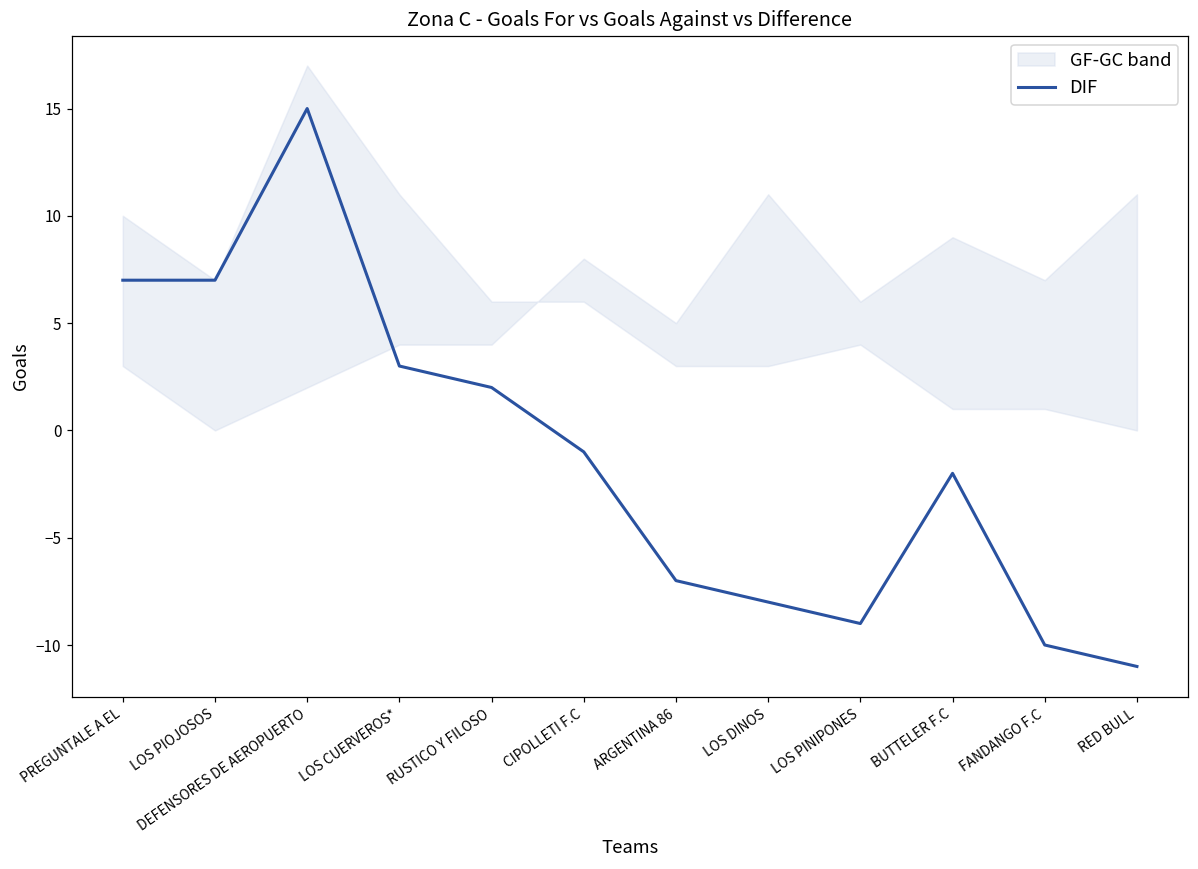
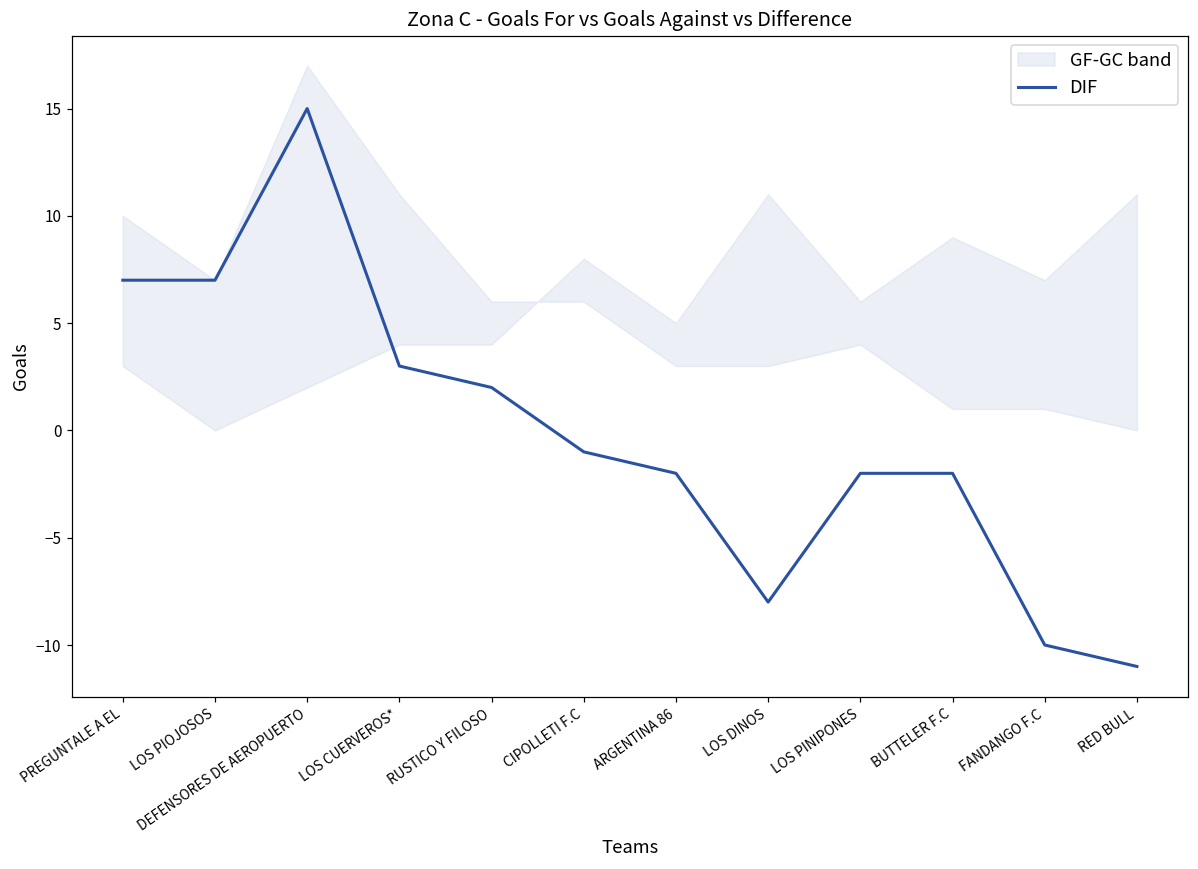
  {
    "DIF": {
      "PREGUNTALE A EL": 7,
      "DEFENSORES DE AEROPUERTO": 15,
      "LOS CUERVEROS*": 3,
      "RUSTICO Y FILOSO": 2,
      "CIPOLLETI F.C": -1,
-     "ARGENTINA 86": -7,
+     "ARGENTINA 86": -2,
      "LOS DINOS": -8,
-     "LOS PINIPONES": -9,
+     "LOS PINIPONES": -2,
      "BUTTELER F.C": -2,
      "FANDANGO F.C": -10,
      "RED BULL": -11
    }
  }
